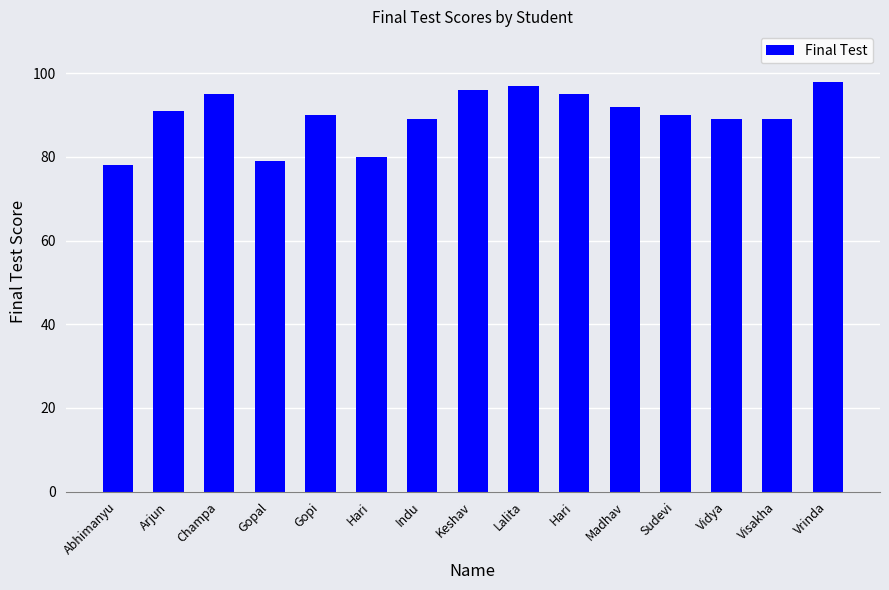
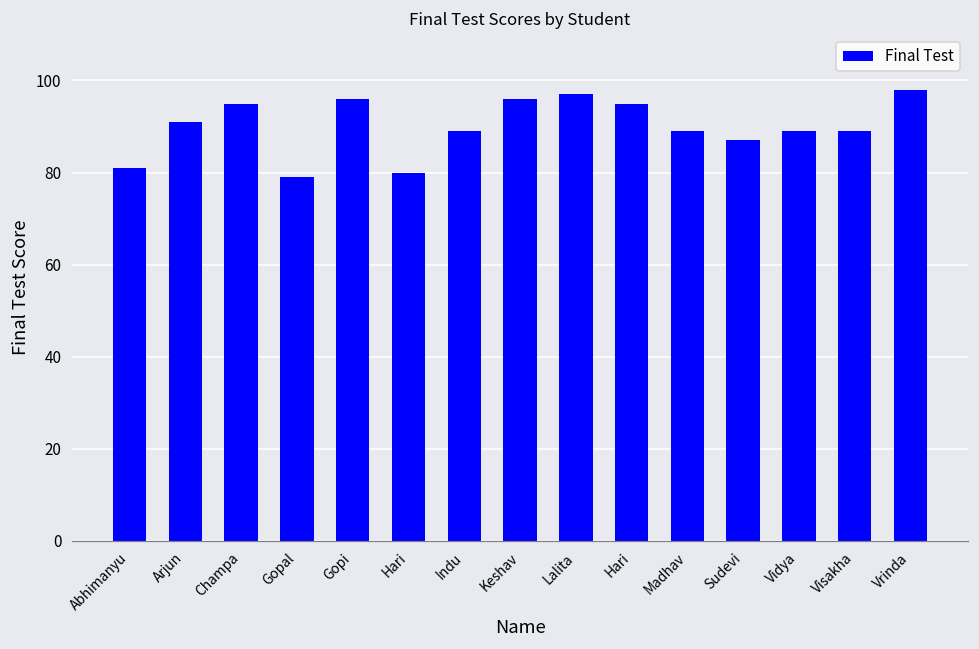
  {
-   "Abhimanyu": 78,
+   "Abhimanyu": 81,
    "Arjun": 91,
    "Champa": 95,
    "Gopal": 79,
-   "Gopi": 90,
+   "Gopi": 96,
    "Indu": 89,
    "Keshav": 96,
    "Lalita": 97,
-   "Madhav": 92,
-   "Sudevi": 90,
+   "Madhav": 89,
+   "Sudevi": 87,
    "Vidya": 89,
    "Visakha": 89,
    "Vrinda": 98
  }
